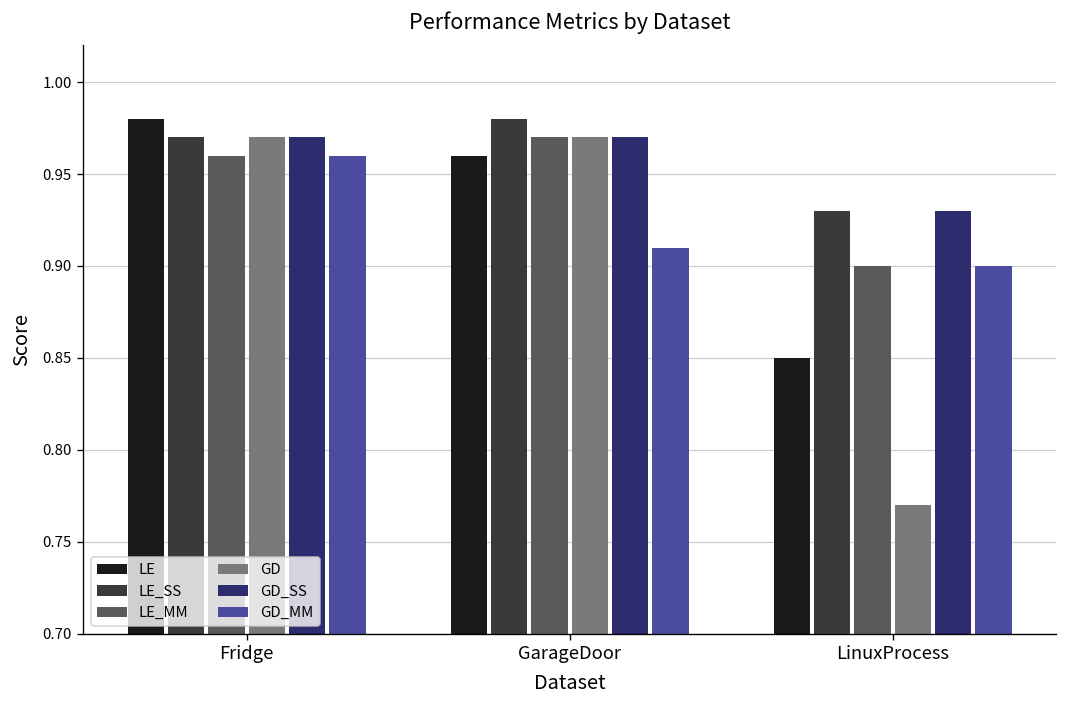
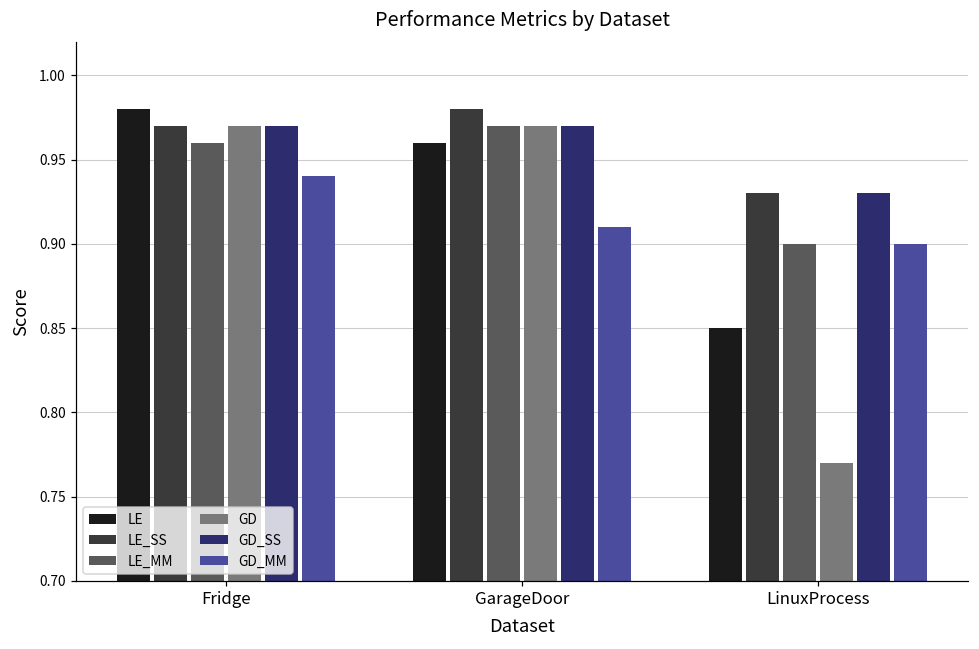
  {
    "GD_MM": {
-     "Fridge": 0.96,
+     "Fridge": 0.94,
      "GarageDoor": 0.91,
      "LinuxProcess": 0.90
    }
  }
